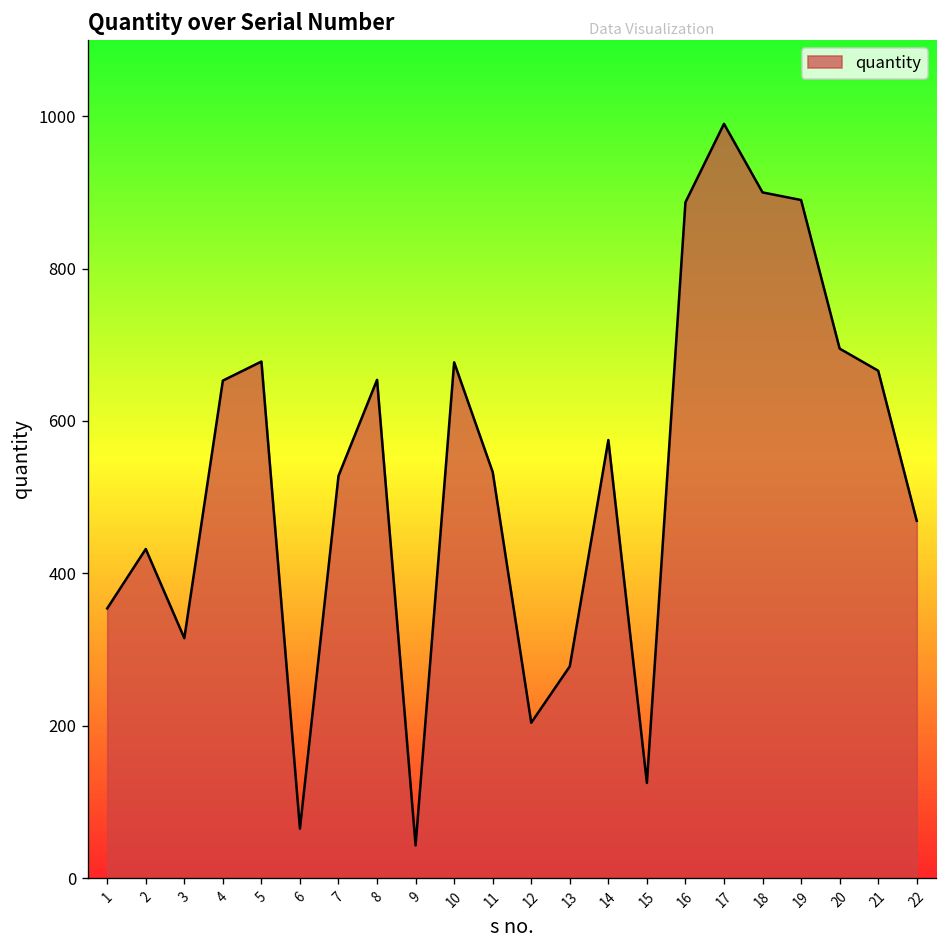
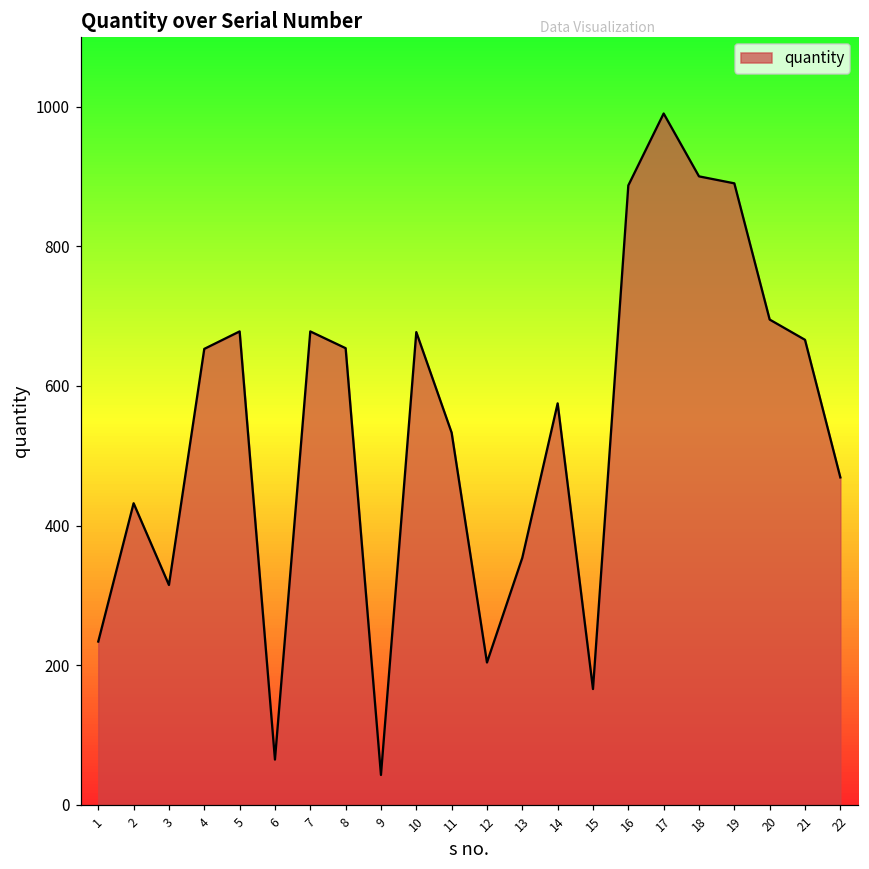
  {
-   "1": 350,
+   "1": 230,
    "2": 430,
    "3": 320,
    "4": 650,
    "5": 680,
    "6": 70,
-   "7": 530,
+   "7": 680,
    "8": 650,
    "9": 40,
    "10": 680,
    "11": 530,
    "12": 200,
-   "13": 280,
+   "13": 350,
    "14": 580,
-   "15": 130,
+   "15": 170,
    "16": 890,
    "17": 990,
    "18": 900,
    "19": 890,
    "20": 700,
    "21": 670,
    "22": 470
  }
